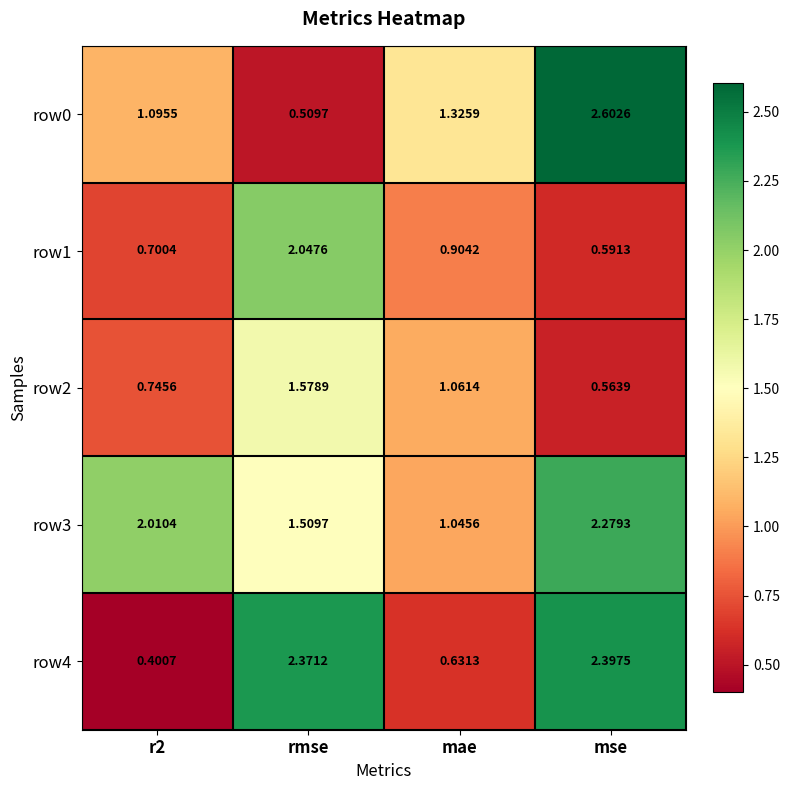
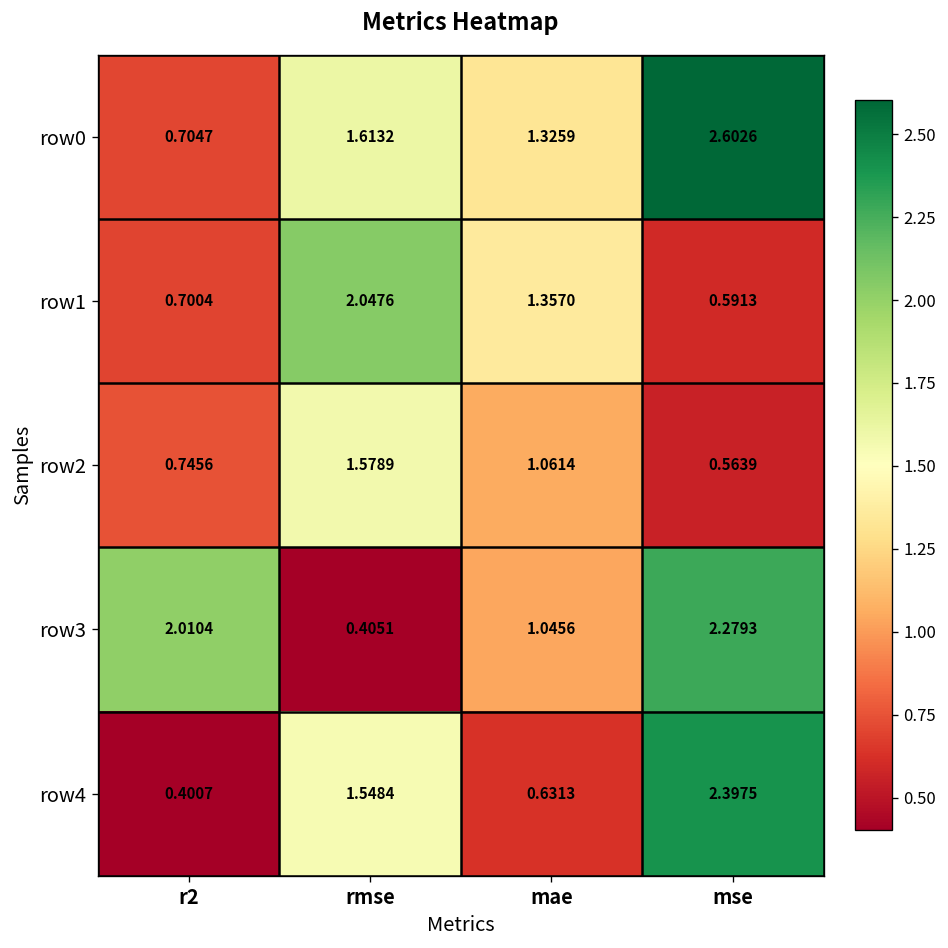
  {
    "row0": {
-     "r2": 1.0955,
-     "rmse": 0.5097,
+     "r2": 0.7047,
+     "rmse": 1.6132,
      "mae": 1.3259,
      "mse": 2.6026
    },
    "row1": {
      "r2": 0.7004,
      "rmse": 2.0476,
-     "mae": 0.9042,
+     "mae": 1.3570,
      "mse": 0.5913
    },
    "row2": {
      "r2": 0.7456,
      "rmse": 1.5789,
      "mae": 1.0614,
      "mse": 0.5639
    },
    "row3": {
      "r2": 2.0104,
-     "rmse": 1.5097,
+     "rmse": 0.4051,
      "mae": 1.0456,
      "mse": 2.2793
    },
    "row4": {
      "r2": 0.4007,
-     "rmse": 2.3712,
+     "rmse": 1.5484,
      "mae": 0.6313,
      "mse": 2.3975
    }
  }
